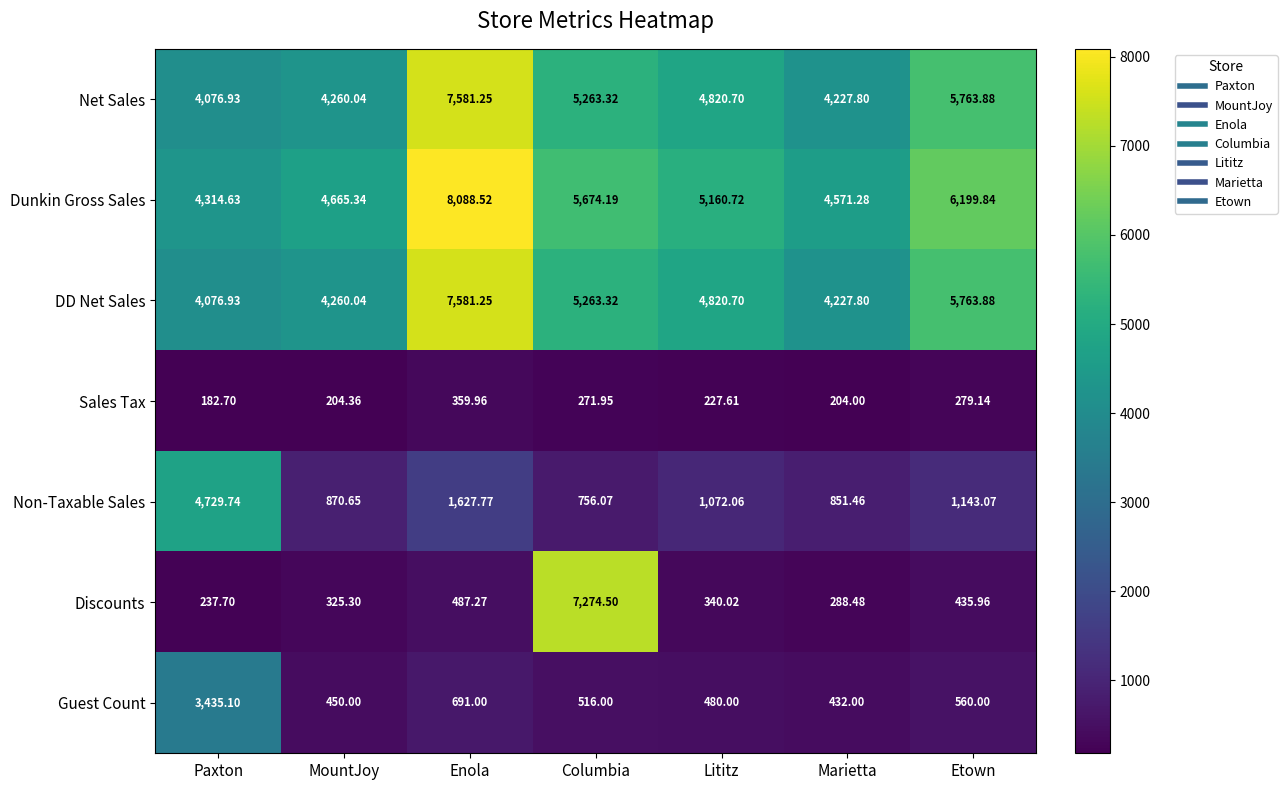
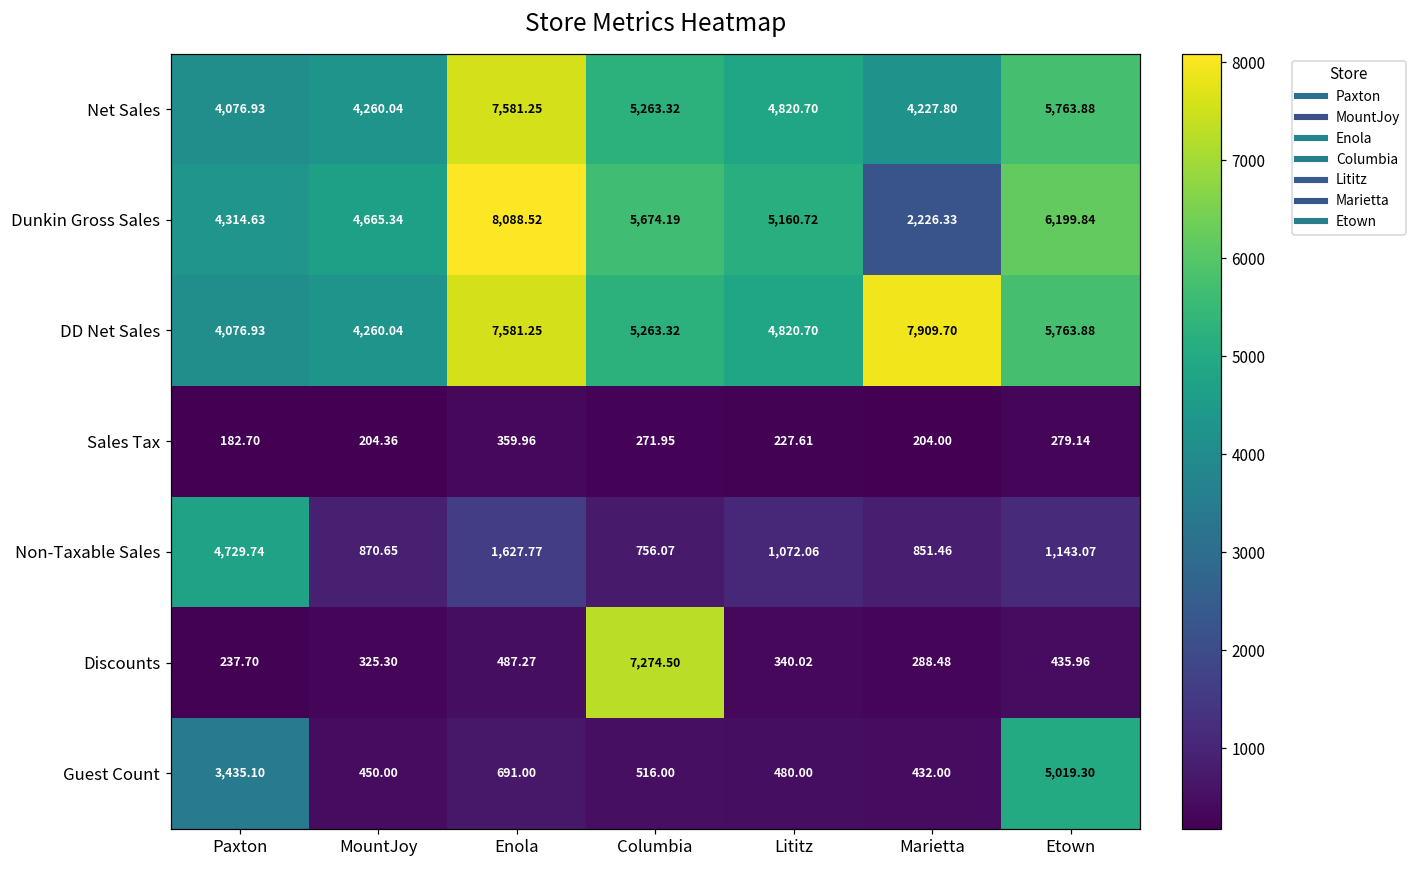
  {
    "Net Sales": {
      "Paxton": "4,076.93",
      "MountJoy": "4,260.04",
      "Enola": "7,581.25",
      "Columbia": "5,263.32",
      "Lititz": "4,820.70",
      "Marietta": "4,227.80",
      "Etown": "5,763.88"
    },
    "Dunkin Gross Sales": {
      "Paxton": "4,314.63",
      "MountJoy": "4,665.34",
      "Enola": "8,088.52",
      "Columbia": "5,674.19",
      "Lititz": "5,160.72",
-     "Marietta": "4,571.28",
+     "Marietta": "2,226.33",
      "Etown": "6,199.84"
    },
    "DD Net Sales": {
      "Paxton": "4,076.93",
      "MountJoy": "4,260.04",
      "Enola": "7,581.25",
      "Columbia": "5,263.32",
      "Lititz": "4,820.70",
-     "Marietta": "4,227.80",
+     "Marietta": "7,909.70",
      "Etown": "5,763.88"
    },
    "Sales Tax": {
      "Paxton": "182.70",
      "MountJoy": "204.36",
      "Enola": "359.96",
      "Columbia": "271.95",
      "Lititz": "227.61",
      "Marietta": "204.00",
      "Etown": "279.14"
    },
    "Non-Taxable Sales": {
      "Paxton": "4,729.74",
      "MountJoy": "870.65",
      "Enola": "1,627.77",
      "Columbia": "756.07",
      "Lititz": "1,072.06",
      "Marietta": "851.46",
      "Etown": "1,143.07"
    },
    "Discounts": {
      "Paxton": "237.70",
      "MountJoy": "325.30",
      "Enola": "487.27",
      "Columbia": "7,274.50",
      "Lititz": "340.02",
      "Marietta": "288.48",
      "Etown": "435.96"
    },
    "Guest Count": {
      "Paxton": "3,435.10",
      "MountJoy": "450.00",
      "Enola": "691.00",
      "Columbia": "516.00",
      "Lititz": "480.00",
      "Marietta": "432.00",
-     "Etown": "560.00"
+     "Etown": "5,019.30"
    }
  }
